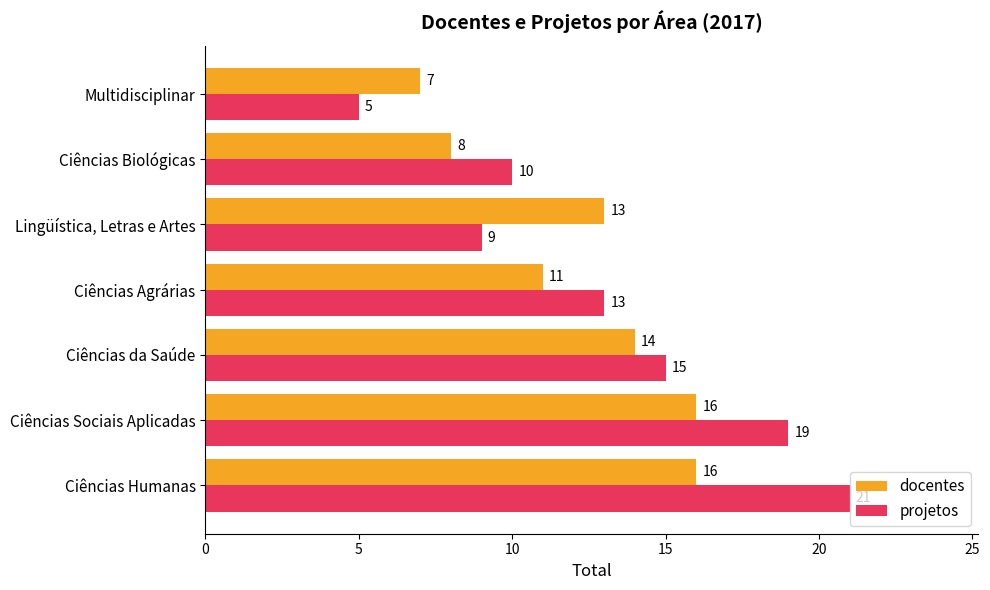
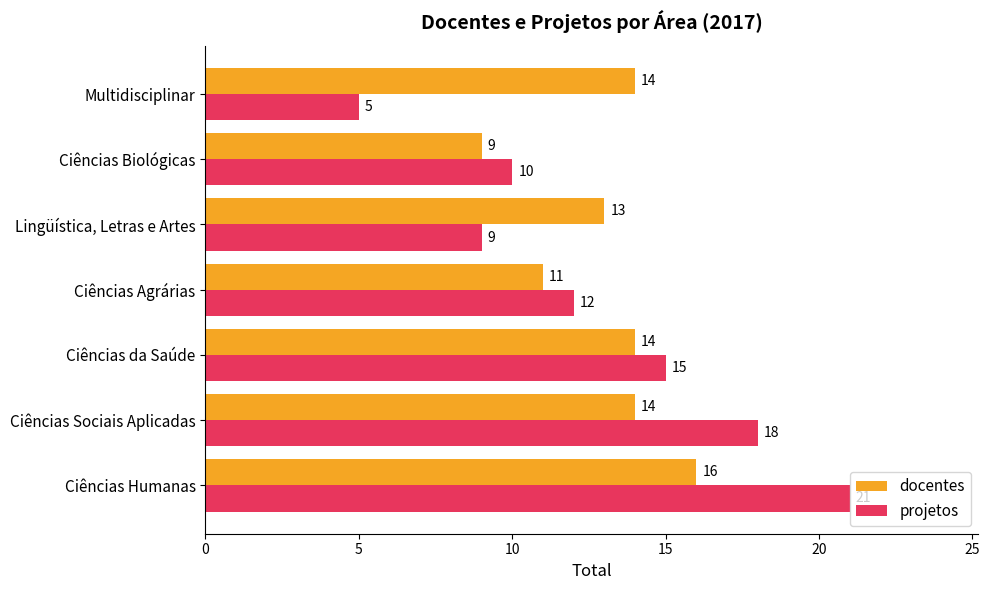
  {
    "docentes": {
-     "Multidisciplinar": 7,
-     "Ciências Biológicas": 8,
+     "Multidisciplinar": 14,
+     "Ciências Biológicas": 9,
      "Lingüística, Letras e Artes": 13,
      "Ciências Agrárias": 11,
      "Ciências da Saúde": 14,
-     "Ciências Sociais Aplicadas": 16,
+     "Ciências Sociais Aplicadas": 14,
      "Ciências Humanas": 16
    },
    "projetos": {
      "Multidisciplinar": 5,
      "Ciências Biológicas": 10,
      "Lingüística, Letras e Artes": 9,
-     "Ciências Agrárias": 13,
+     "Ciências Agrárias": 12,
      "Ciências da Saúde": 15,
-     "Ciências Sociais Aplicadas": 19
+     "Ciências Sociais Aplicadas": 18
    }
  }
